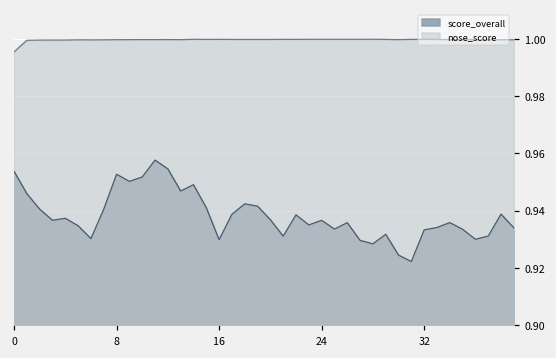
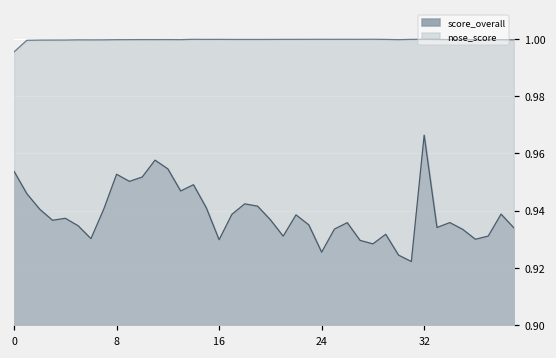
  {
    "score_overall": {
      "0": 0.954,
      "8": 0.953,
      "16": 0.930,
-     "24": 0.937,
-     "32": 0.933
+     "24": 0.926,
+     "32": 0.966
    },
    "nose_score": {
      "0": 0.995,
      "8": 1.000,
      "16": 1.000,
      "24": 1.000
    }
  }
